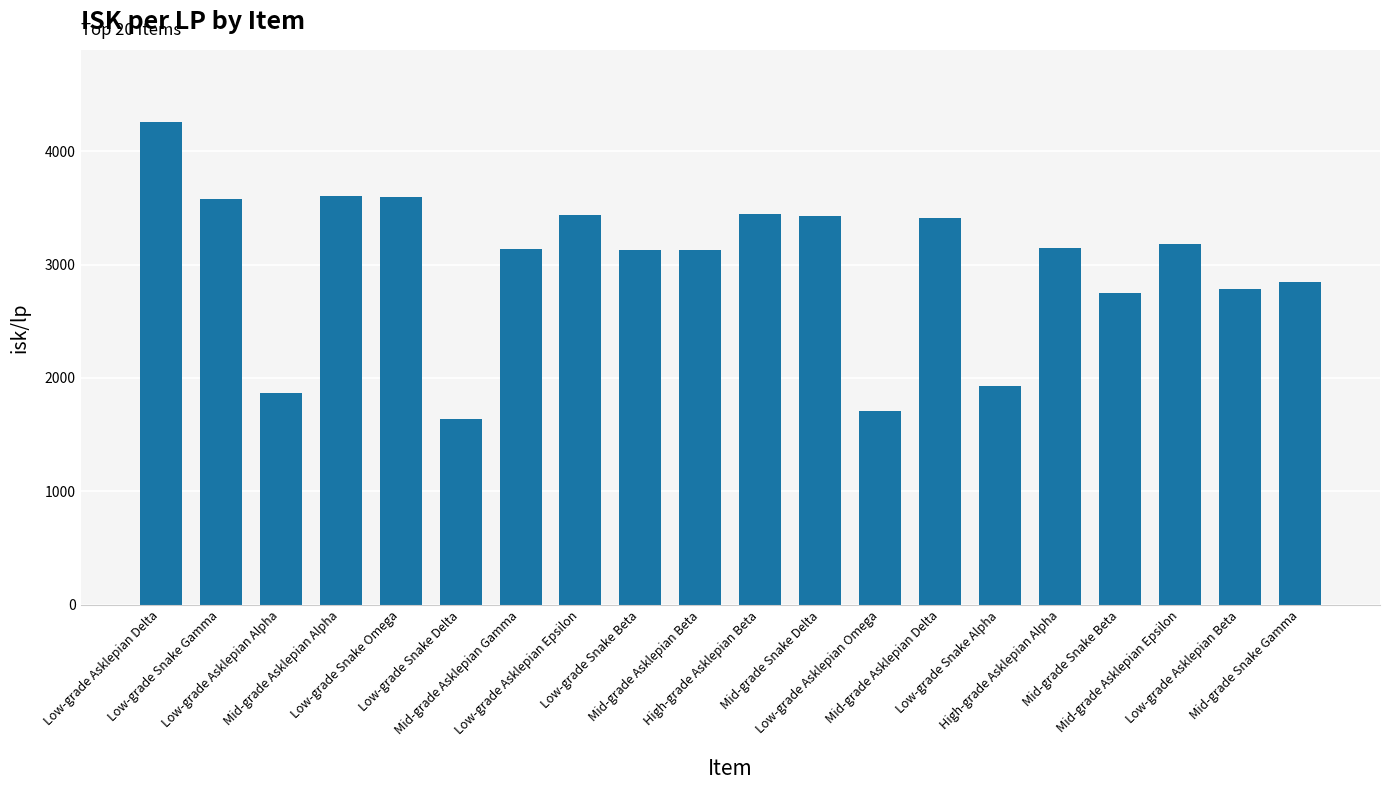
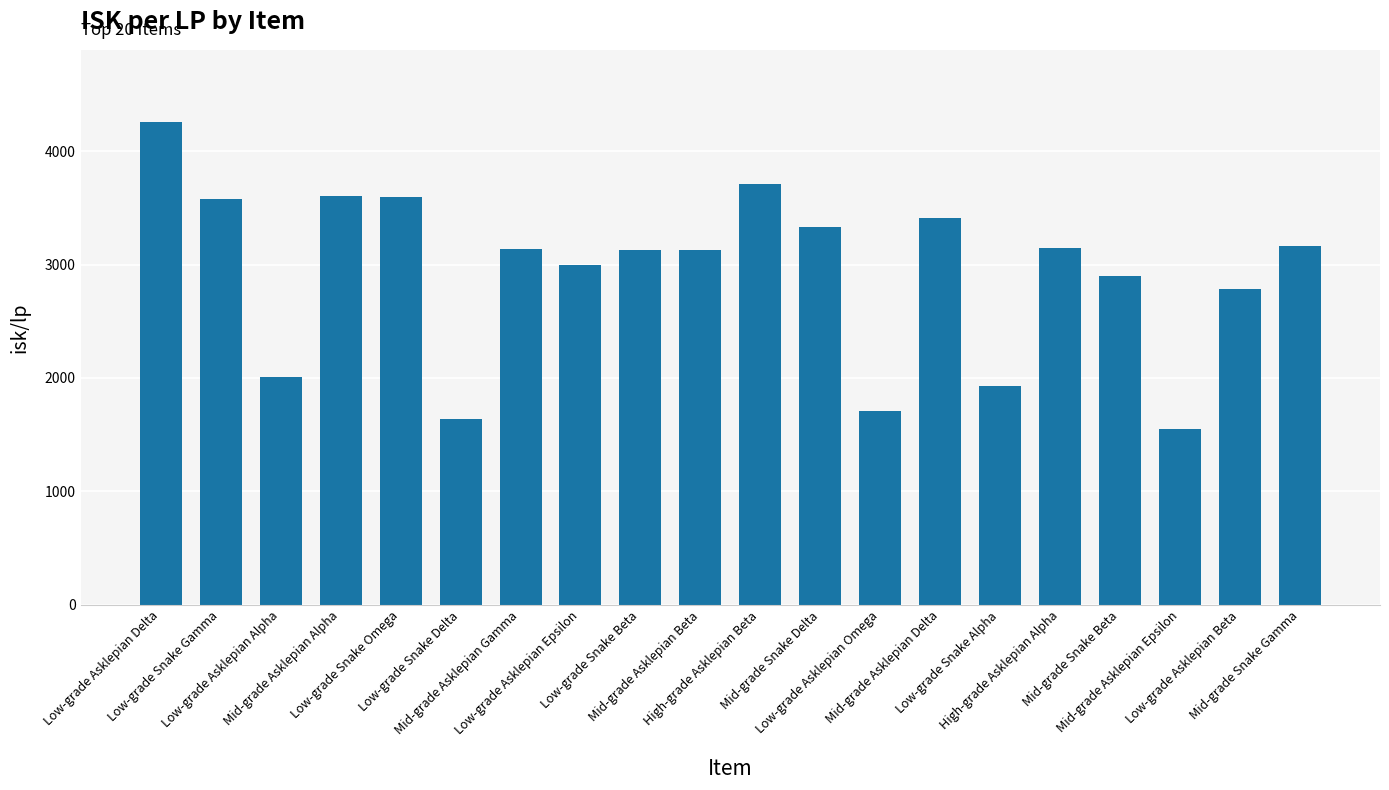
  {
    "Low-grade Asklepian Delta": 4260,
    "Low-grade Snake Gamma": 3580,
-   "Low-grade Asklepian Alpha": 1870,
+   "Low-grade Asklepian Alpha": 2010,
    "Mid-grade Asklepian Alpha": 3600,
    "Low-grade Snake Omega": 3590,
    "Low-grade Snake Delta": 1640,
    "Mid-grade Asklepian Gamma": 3140,
-   "Low-grade Asklepian Epsilon": 3440,
+   "Low-grade Asklepian Epsilon": 3000,
    "Low-grade Snake Beta": 3130,
    "Mid-grade Asklepian Beta": 3130,
-   "High-grade Asklepian Beta": 3440,
-   "Mid-grade Snake Delta": 3430,
+   "High-grade Asklepian Beta": 3710,
+   "Mid-grade Snake Delta": 3330,
    "Low-grade Asklepian Omega": 1710,
    "Mid-grade Asklepian Delta": 3410,
    "Low-grade Snake Alpha": 1930,
    "High-grade Asklepian Alpha": 3150,
-   "Mid-grade Snake Beta": 2750,
-   "Mid-grade Asklepian Epsilon": 3180,
+   "Mid-grade Snake Beta": 2900,
+   "Mid-grade Asklepian Epsilon": 1550,
    "Low-grade Asklepian Beta": 2790,
-   "Mid-grade Snake Gamma": 2850
+   "Mid-grade Snake Gamma": 3170
  }
